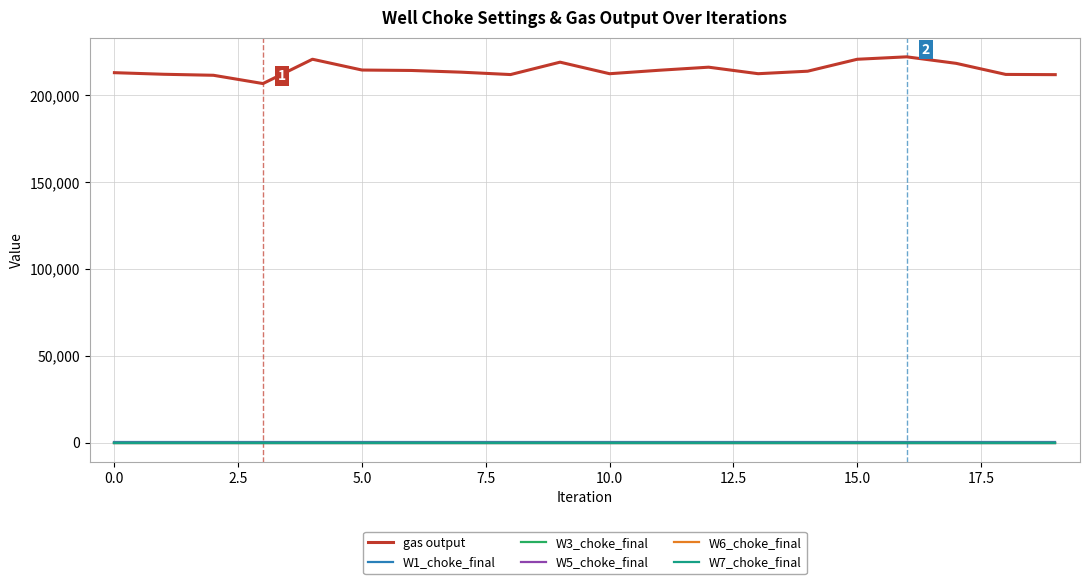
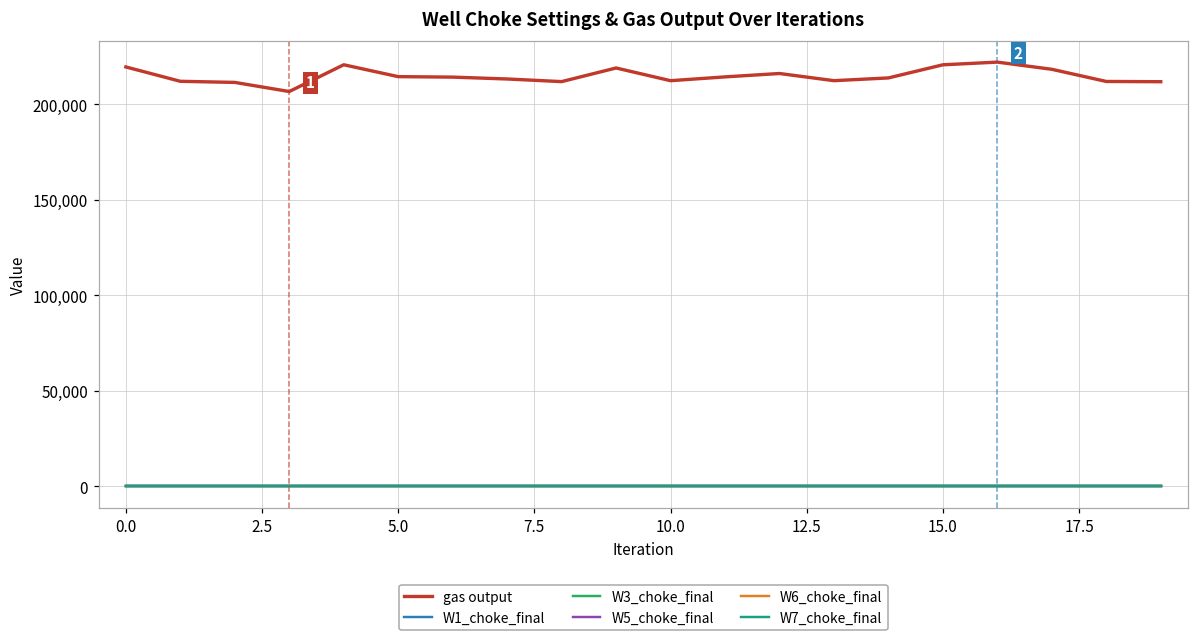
  {
    "gas output": {
-     "0.0": "213,000",
+     "0.0": "220,000",
      "5.0": "214,000",
      "10.0": "212,000",
      "15.0": "221,000"
    },
    "W7_choke_final": {
      "0.0": "0",
      "5.0": "0",
      "10.0": "0",
      "15.0": "0"
    }
  }
